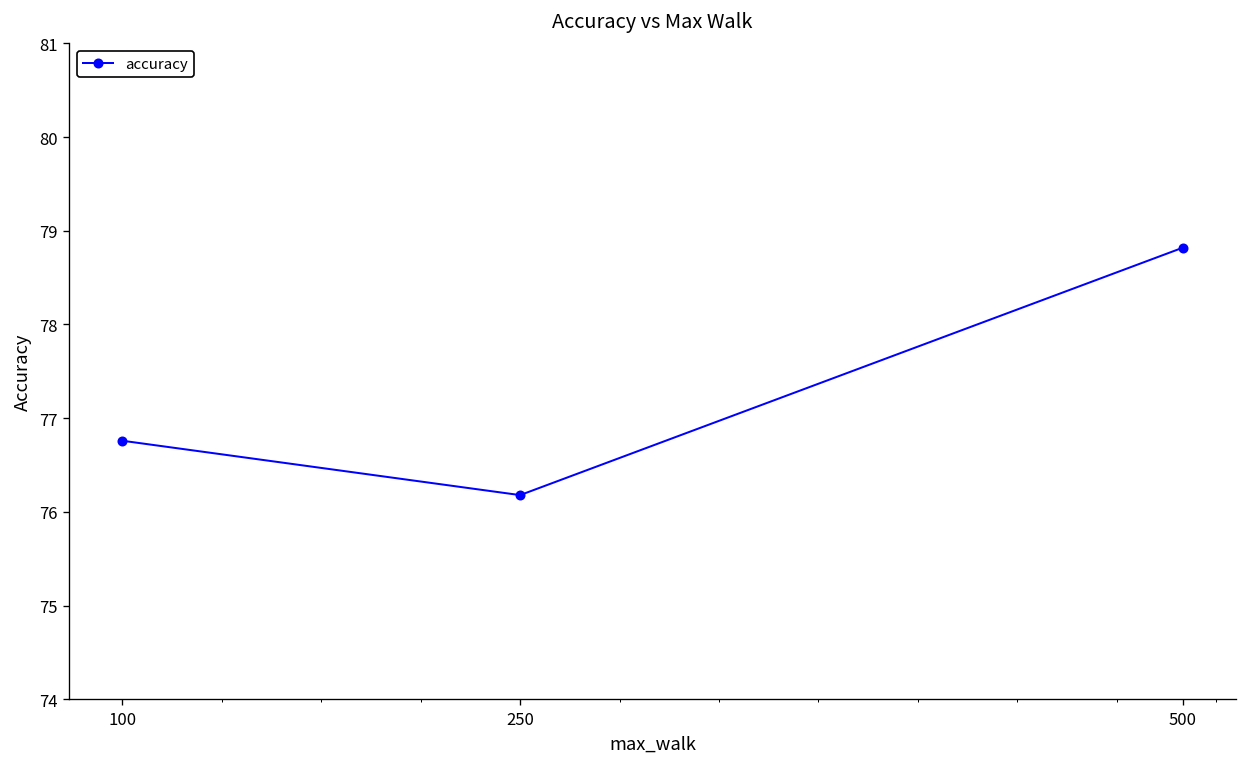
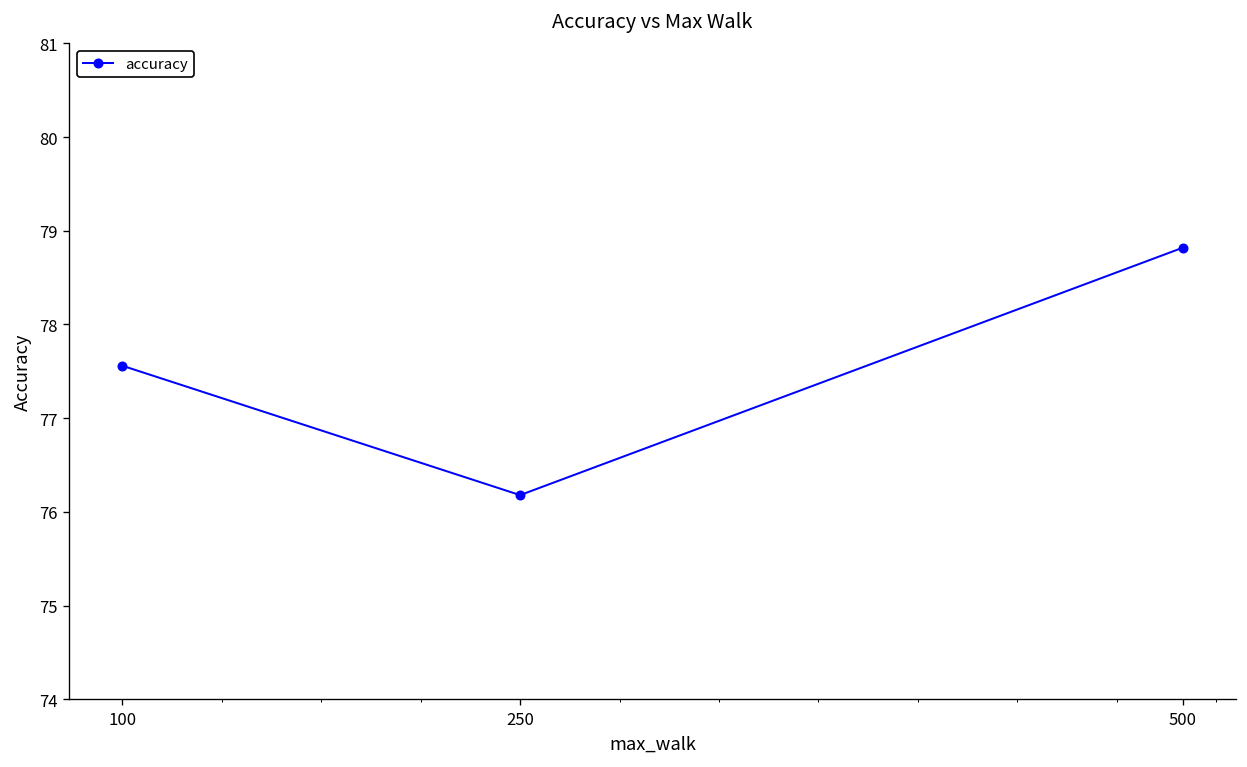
  {
-   "100": 76.8,
+   "100": 77.6,
    "250": 76.2,
    "500": 78.8
  }
